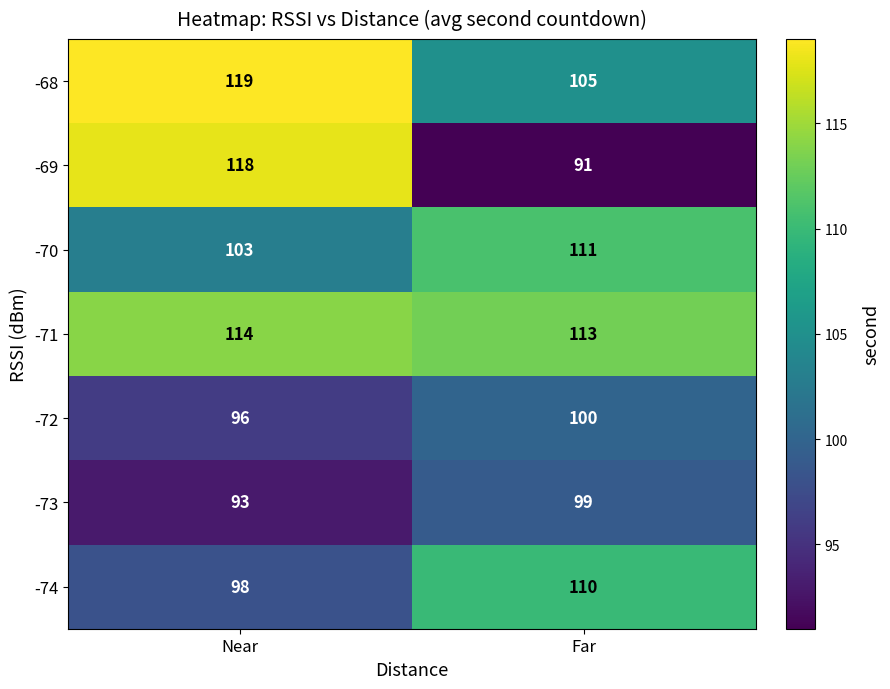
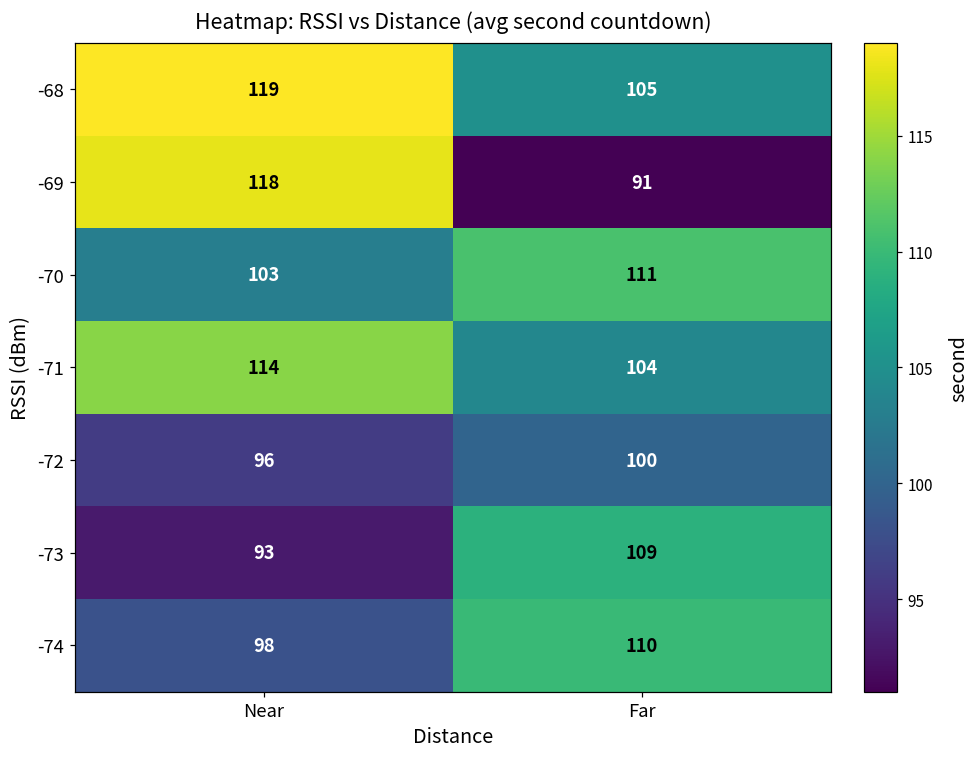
  {
    "-68": {
      "Near": 119,
      "Far": 105
    },
    "-69": {
      "Near": 118,
      "Far": 91
    },
    "-70": {
      "Near": 103,
      "Far": 111
    },
    "-71": {
      "Near": 114,
-     "Far": 113
+     "Far": 104
    },
    "-72": {
      "Near": 96,
      "Far": 100
    },
    "-73": {
      "Near": 93,
-     "Far": 99
+     "Far": 109
    },
    "-74": {
      "Near": 98,
      "Far": 110
    }
  }
